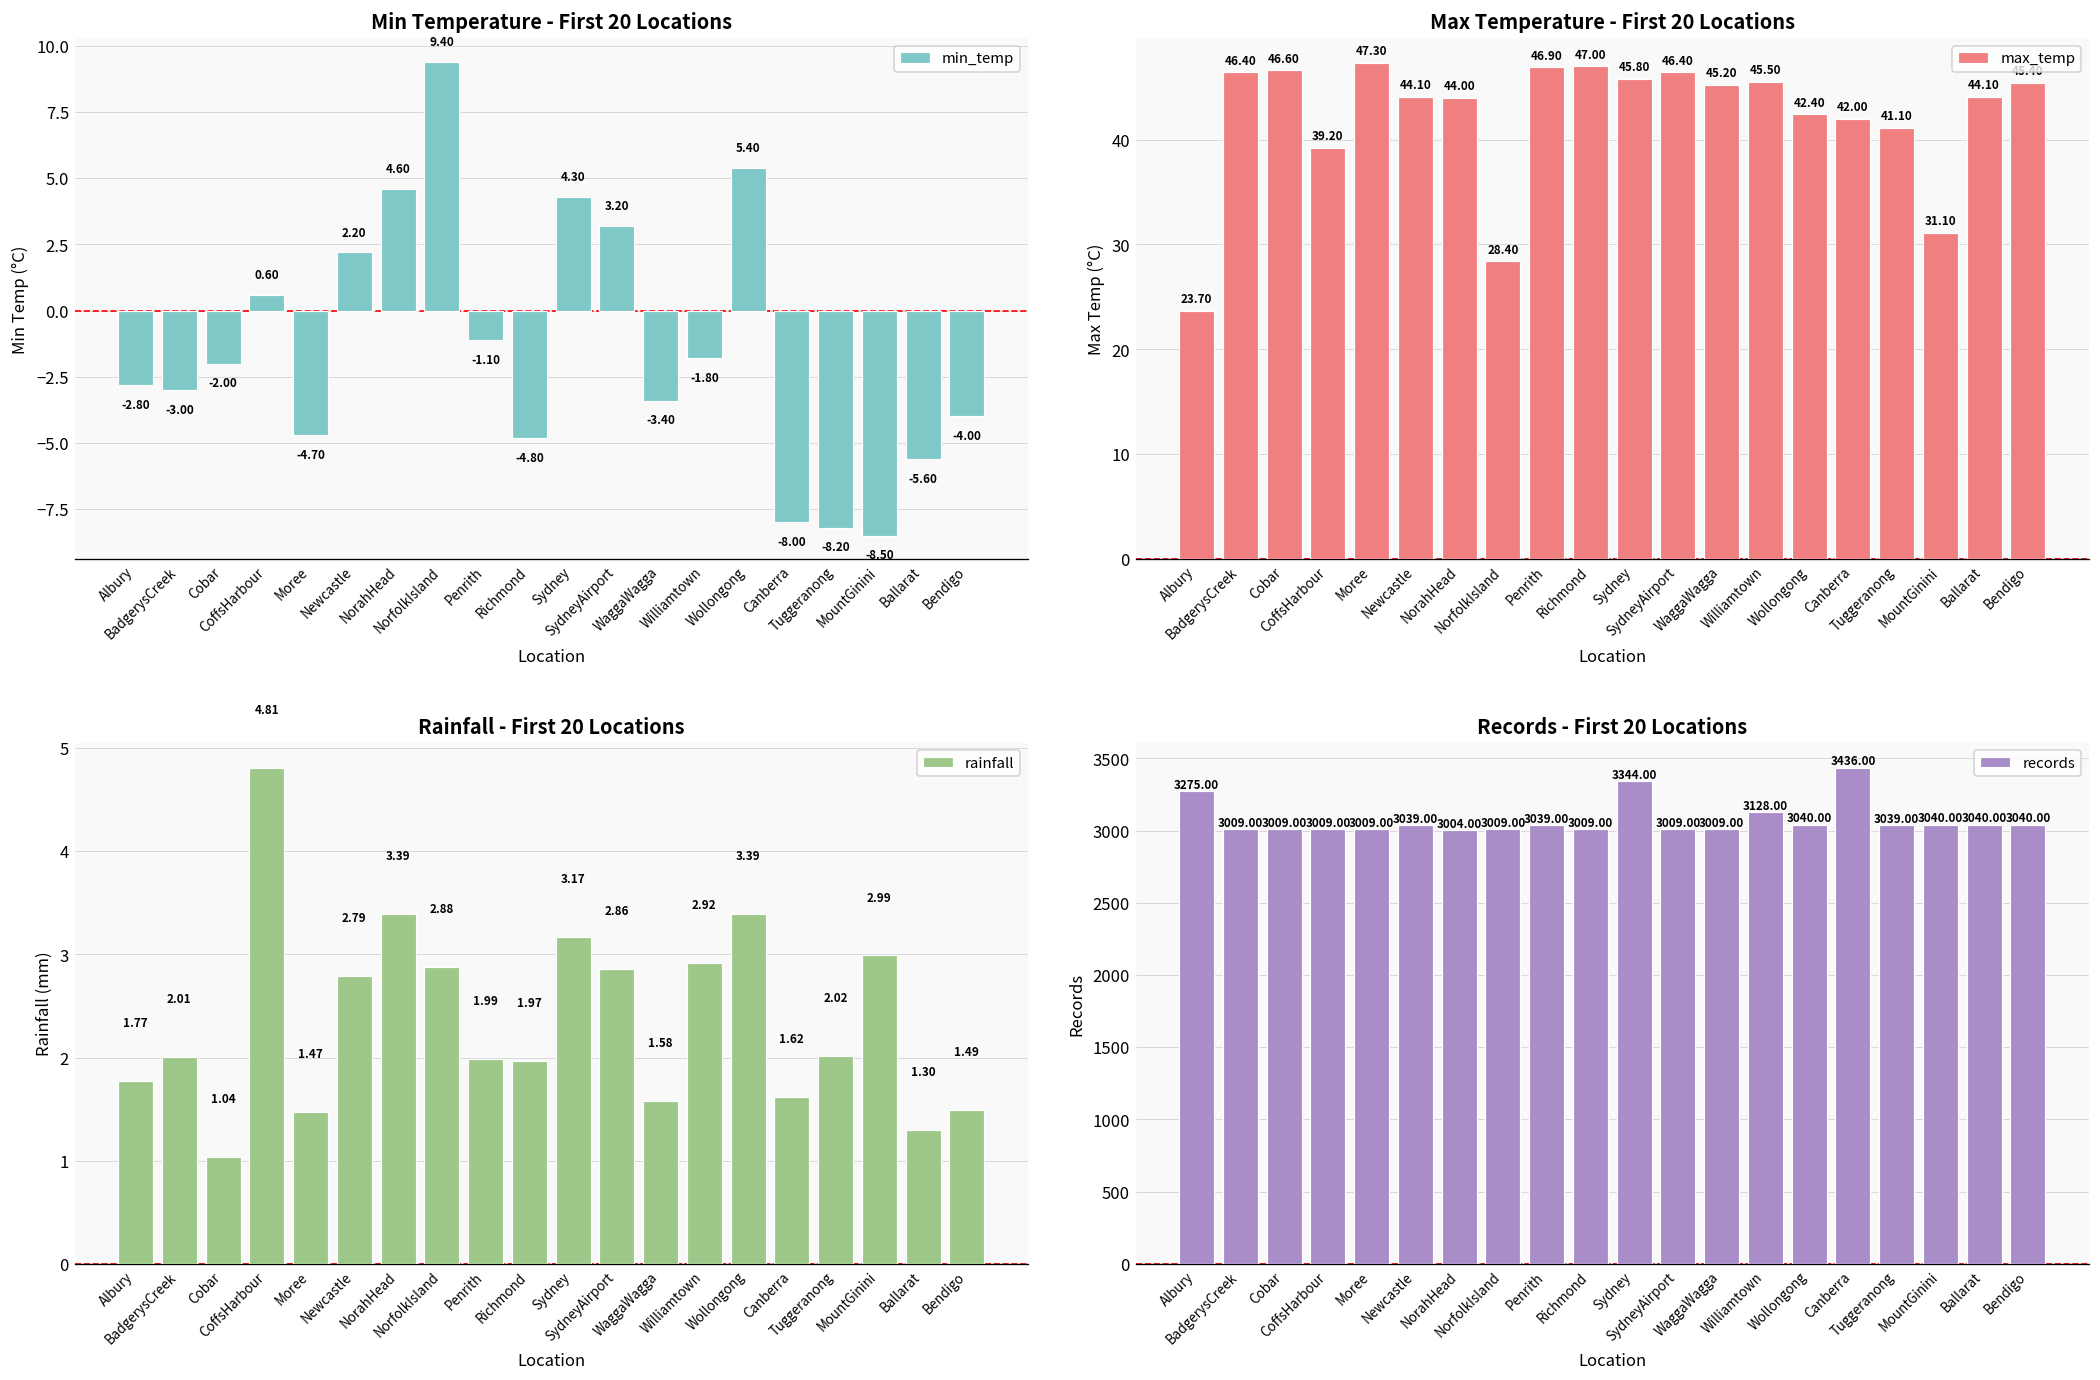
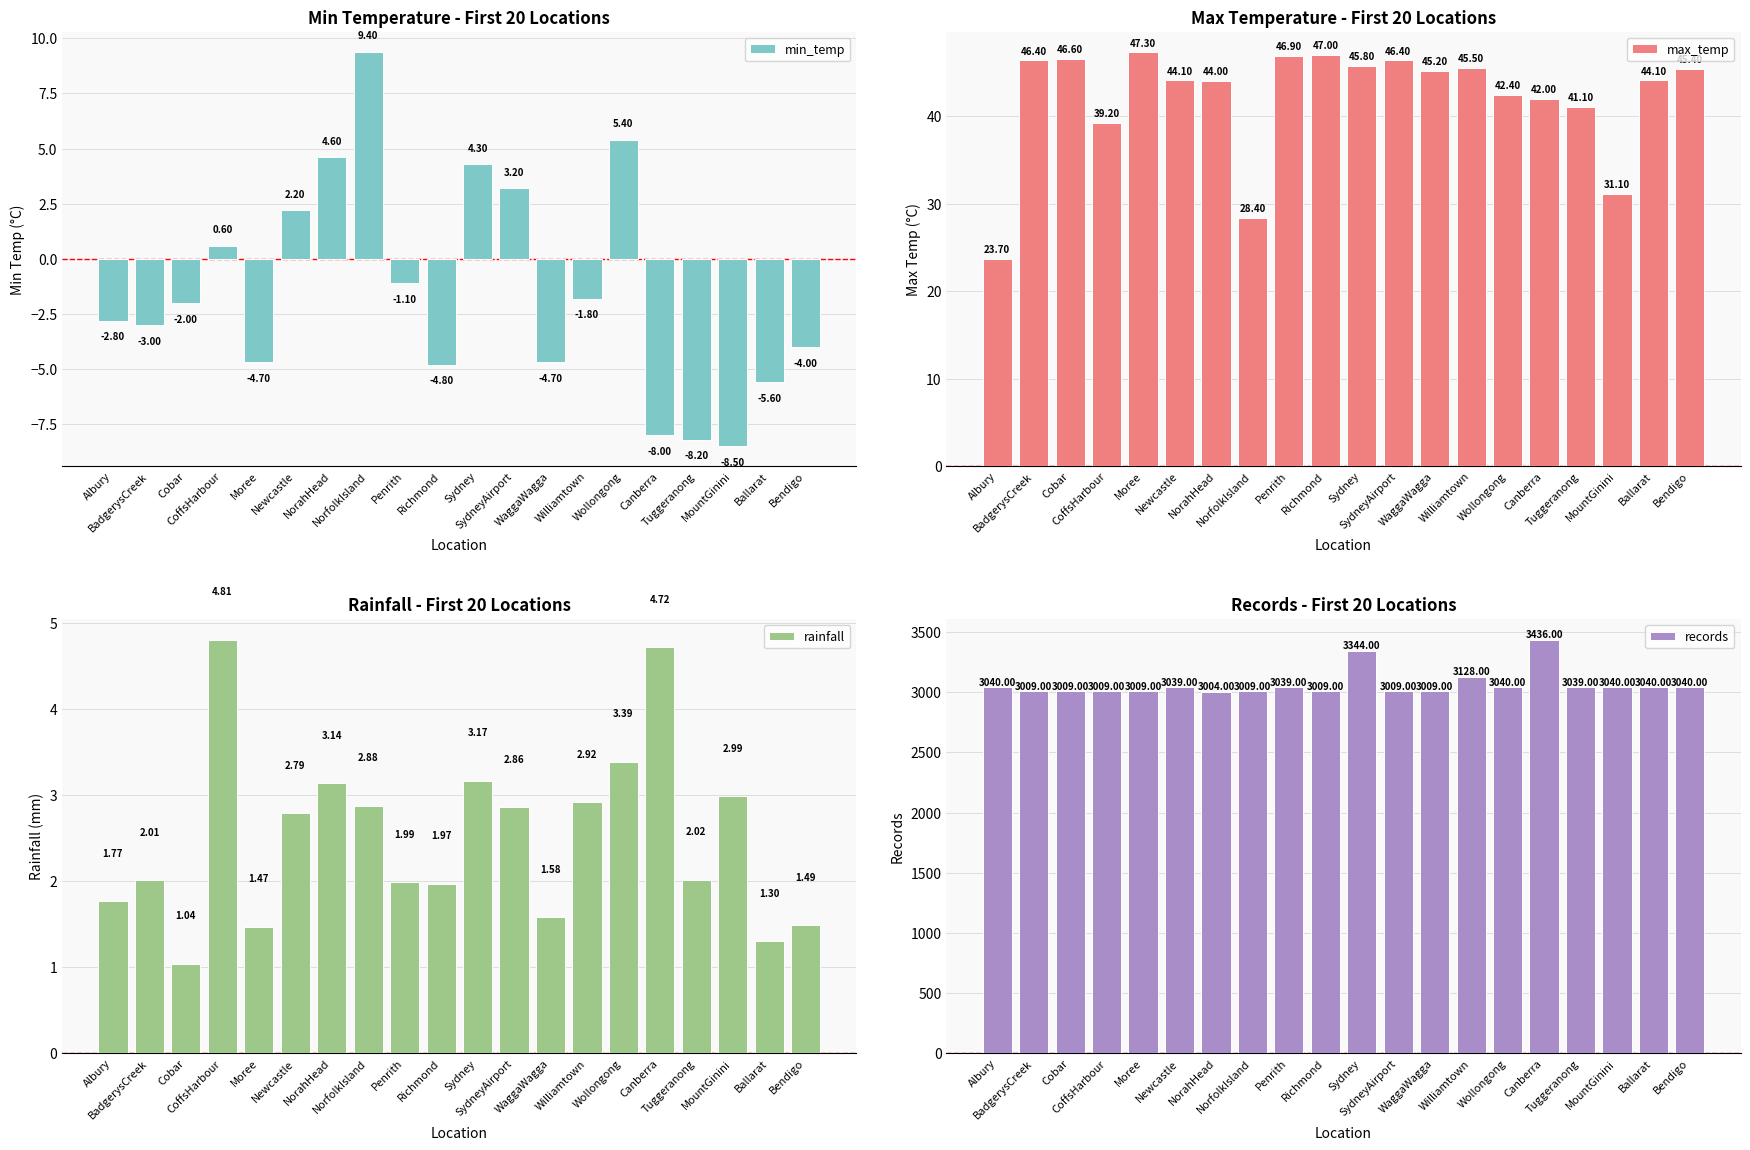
  {
    "Min Temperature - First 20 Locations": {
      "Albury": -2.80,
      "BadgerysCreek": -3.00,
      "Cobar": -2.00,
      "CoffsHarbour": 0.60,
      "Moree": -4.70,
      "Newcastle": 2.20,
      "NorahHead": 4.60,
      "NorfolkIsland": 9.40,
      "Penrith": -1.10,
      "Richmond": -4.80,
      "Sydney": 4.30,
      "SydneyAirport": 3.20,
-     "WaggaWagga": -3.40,
+     "WaggaWagga": -4.70,
      "Williamtown": -1.80,
      "Wollongong": 5.40,
      "Canberra": -8.00,
      "Tuggeranong": -8.20,
      "MountGinini": -8.50,
      "Ballarat": -5.60,
      "Bendigo": -4.00
    },
    "Max Temperature - First 20 Locations": {
      "Albury": 23.70,
      "BadgerysCreek": 46.40,
      "Cobar": 46.60,
      "CoffsHarbour": 39.20,
      "Moree": 47.30,
      "Newcastle": 44.10,
      "NorahHead": 44.00,
      "NorfolkIsland": 28.40,
      "Penrith": 46.90,
      "Richmond": 47.00,
      "Sydney": 45.80,
      "SydneyAirport": 46.40,
      "WaggaWagga": 45.20,
      "Williamtown": 45.50,
      "Wollongong": 42.40,
      "Canberra": 42.00,
      "Tuggeranong": 41.10,
      "MountGinini": 31.10,
      "Ballarat": 44.10
    },
    "Rainfall - First 20 Locations": {
-     "NorahHead": 3.39,
-     "Canberra": 1.62
+     "NorahHead": 3.14,
+     "Canberra": 4.72
    },
    "Records - First 20 Locations": {
-     "Albury": 3275.00,
+     "Albury": 3040.00,
      "BadgerysCreek": 3009.00,
      "Cobar": 3009.00,
      "CoffsHarbour": 3009.00,
      "Moree": 3009.00,
      "Newcastle": 3039.00,
      "NorahHead": 3004.00,
      "NorfolkIsland": 3009.00,
      "Penrith": 3039.00,
      "Richmond": 3009.00,
      "Sydney": 3344.00,
      "SydneyAirport": 3009.00,
      "WaggaWagga": 3009.00,
      "Williamtown": 3128.00,
      "Wollongong": 3040.00,
      "Canberra": 3436.00,
      "Tuggeranong": 3039.00,
      "MountGinini": 3040.00,
      "Ballarat": 3040.00,
      "Bendigo": 3040.00
    }
  }
